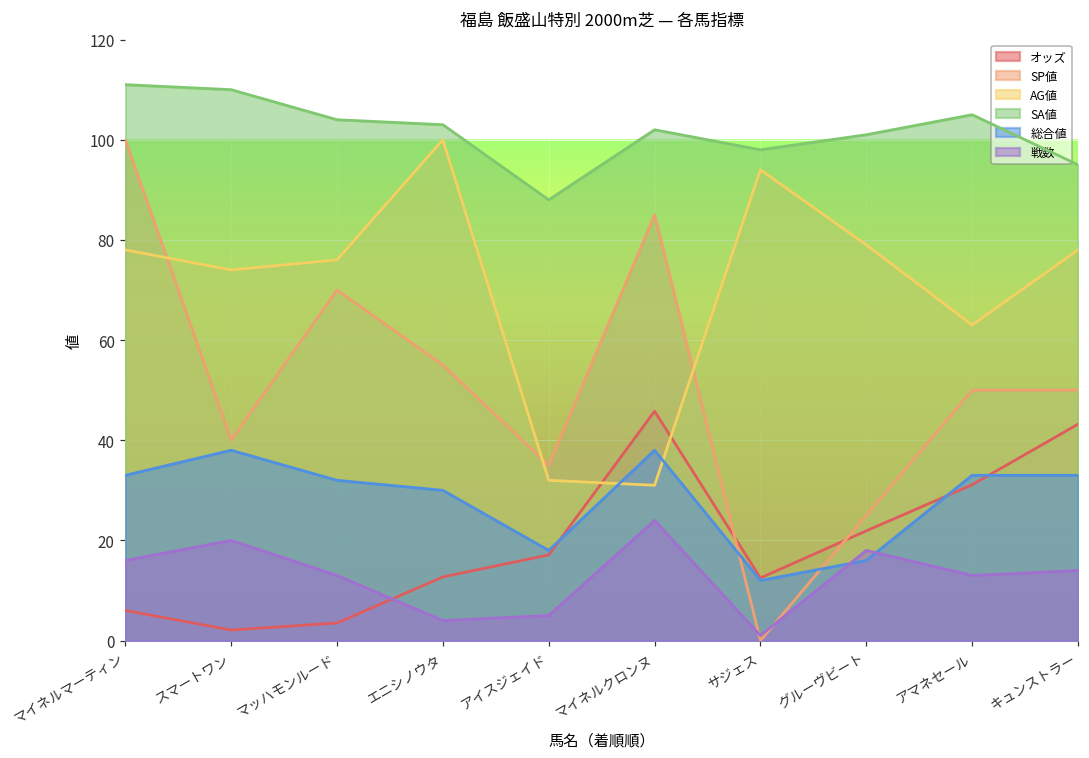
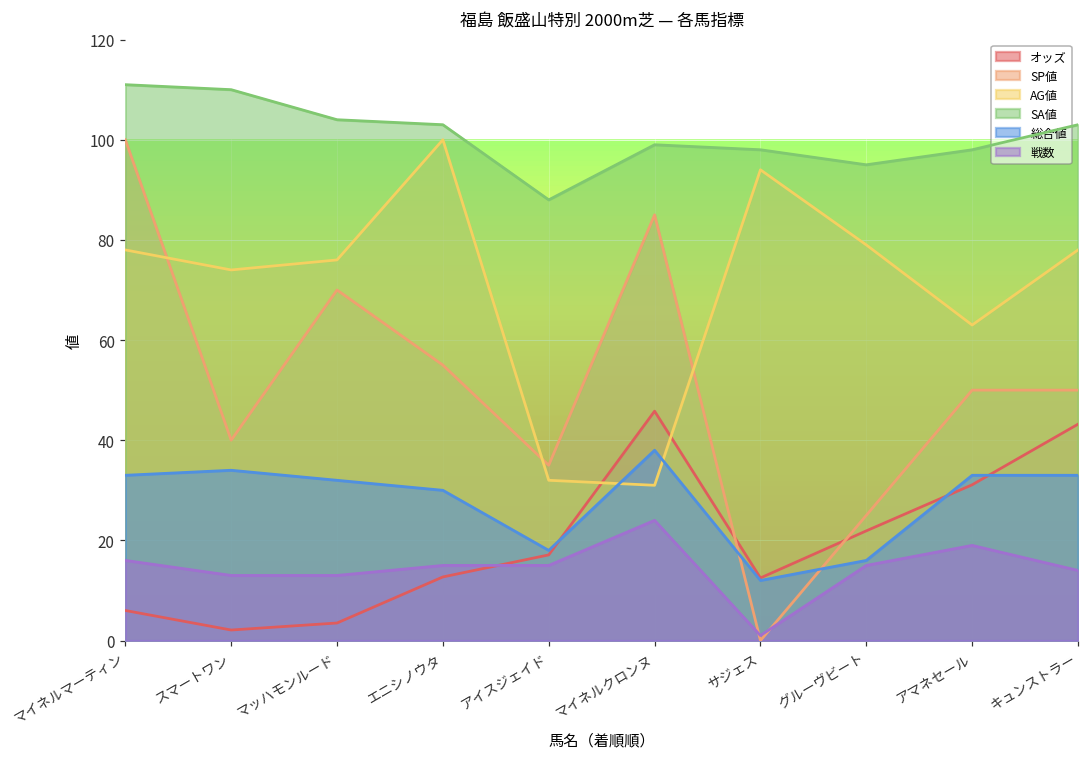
  {
    "SA値": {
      "マイネルマーティン": 111,
      "スマートワン": 110,
      "マッハモンルード": 104,
      "エニシノウタ": 103,
      "アイスジェイド": 88,
-     "マイネルクロンヌ": 102,
+     "マイネルクロンヌ": 99,
      "サジェス": 98,
-     "グルーヴビート": 101,
-     "アマネセール": 105,
-     "キュンストラー": 95
+     "グルーヴビート": 95,
+     "アマネセール": 98,
+     "キュンストラー": 103
    },
    "総合値": {
      "マイネルマーティン": 33,
-     "スマートワン": 38,
+     "スマートワン": 34,
      "マッハモンルード": 32,
      "エニシノウタ": 30,
      "アイスジェイド": 18,
      "マイネルクロンヌ": 38,
      "グルーヴビート": 16,
      "アマネセール": 33,
      "キュンストラー": 33
    },
    "戦数": {
      "マイネルマーティン": 16,
-     "スマートワン": 20,
+     "スマートワン": 13,
      "マッハモンルード": 13,
-     "エニシノウタ": 4,
-     "アイスジェイド": 5,
+     "エニシノウタ": 15,
+     "アイスジェイド": 15,
      "マイネルクロンヌ": 24,
      "サジェス": 1,
-     "グルーヴビート": 18,
-     "アマネセール": 13,
+     "グルーヴビート": 15,
+     "アマネセール": 19,
      "キュンストラー": 14
    }
  }
